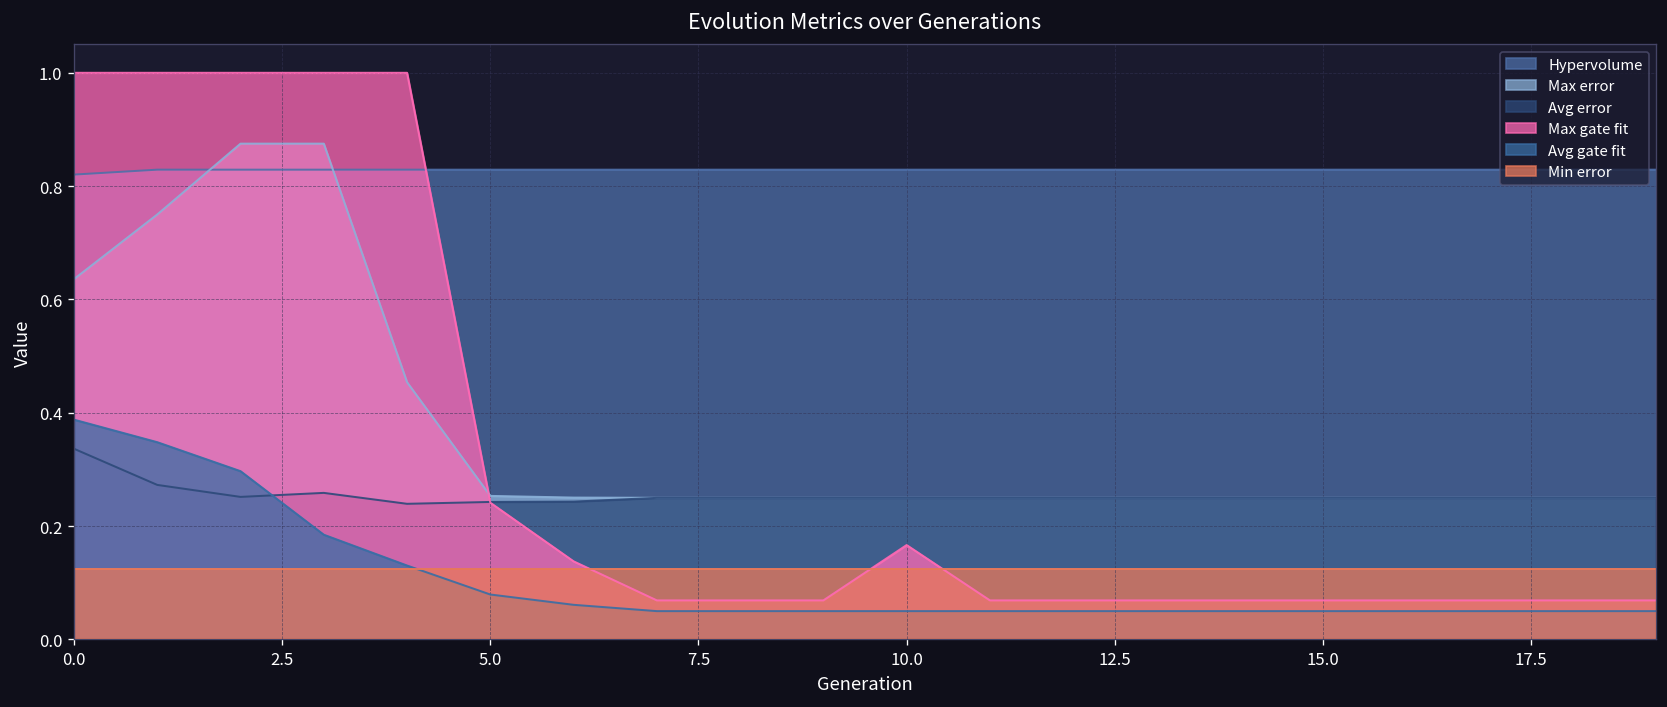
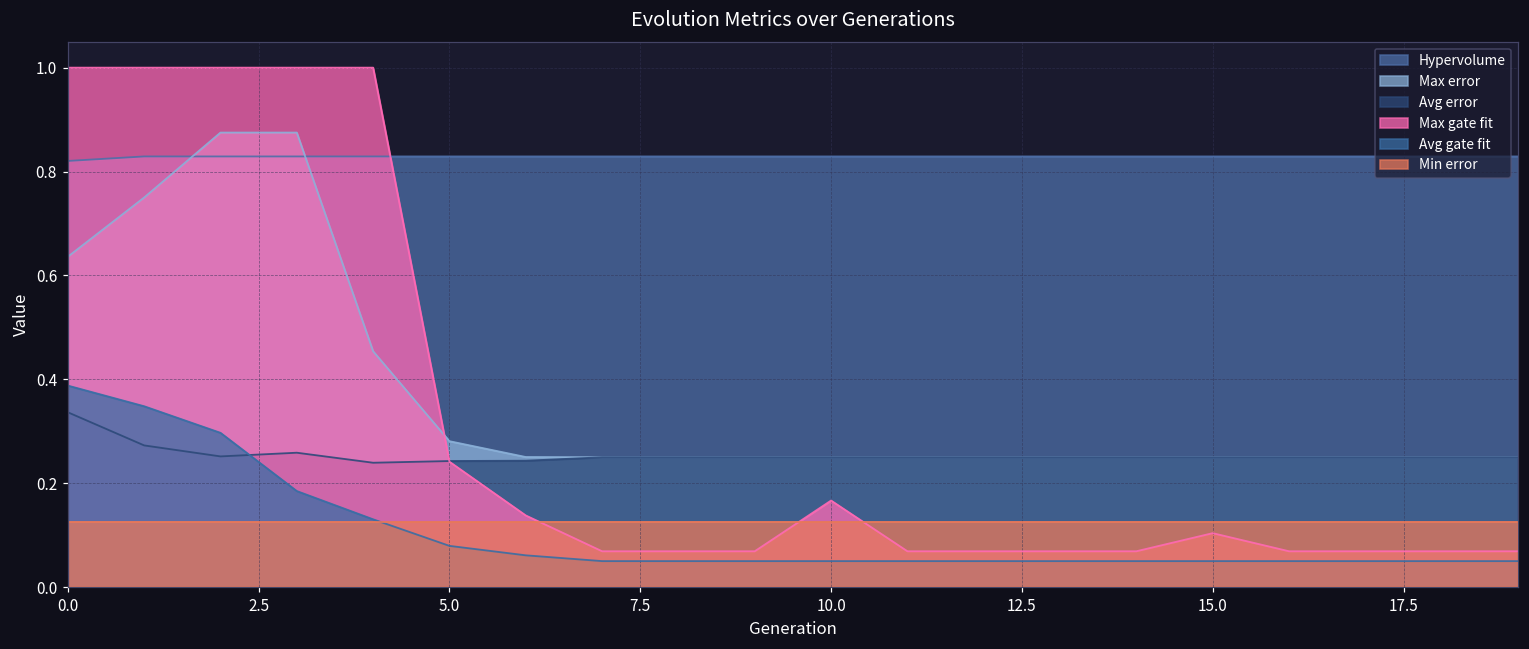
  {
    "Max error": {
      "0.0": 0.64,
-     "5.0": 0.25
+     "5.0": 0.28
    },
    "Max gate fit": {
      "0.0": 1.00,
      "10.0": 0.17,
-     "15.0": 0.07
+     "15.0": 0.10
    },
    "Min error": {
      "0.0": 0.13,
      "5.0": 0.13,
      "10.0": 0.13,
      "15.0": 0.13
    }
  }
